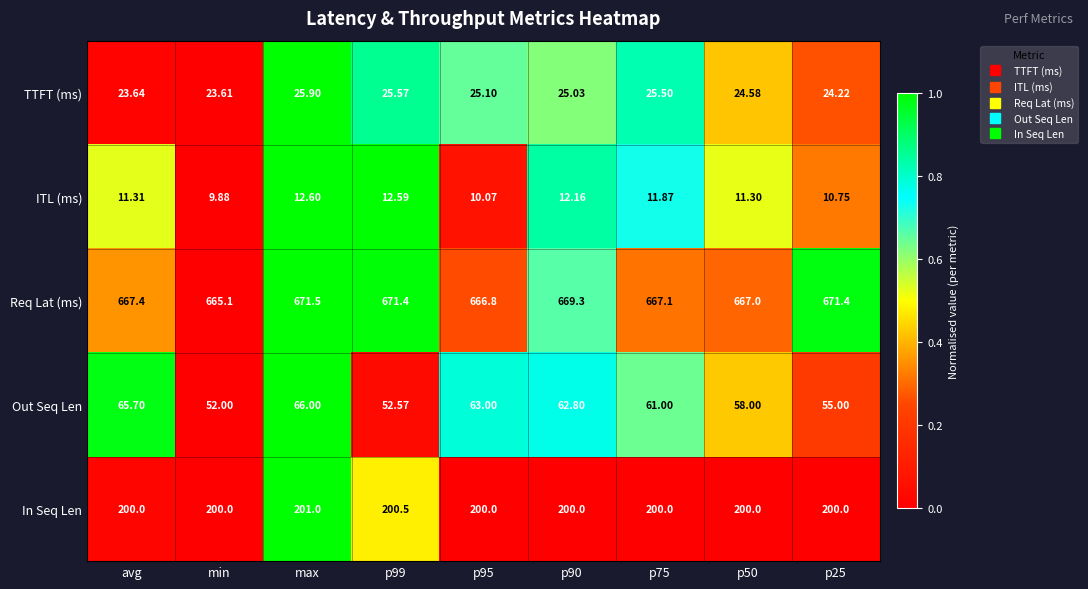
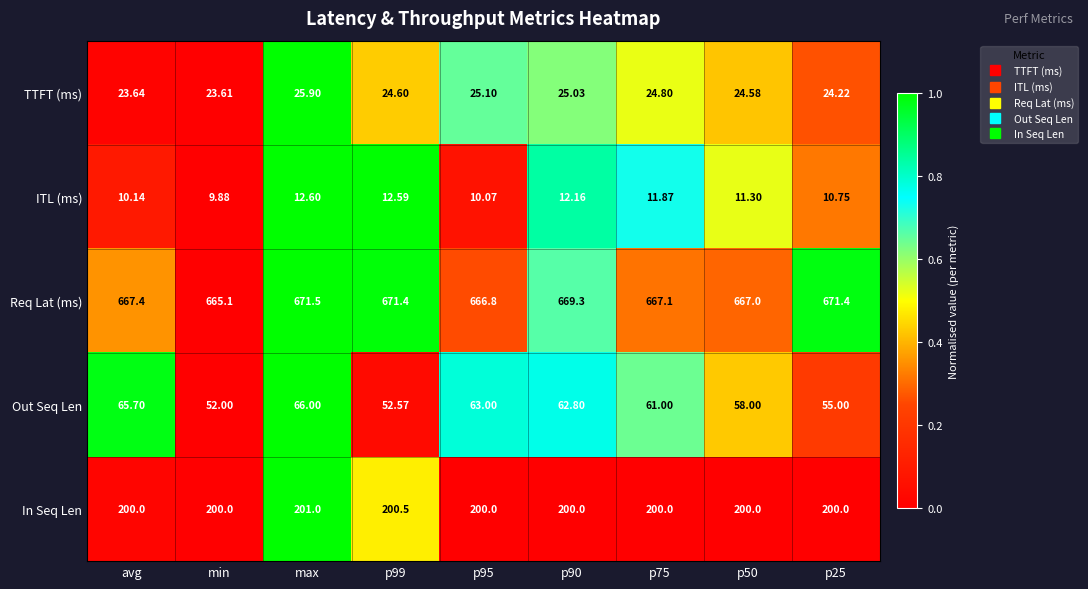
  {
    "TTFT (ms)": {
      "avg": 23.64,
      "min": 23.61,
      "max": 25.90,
-     "p99": 25.57,
+     "p99": 24.60,
      "p95": 25.10,
      "p90": 25.03,
-     "p75": 25.50,
+     "p75": 24.80,
      "p50": 24.58,
      "p25": 24.22
    },
    "ITL (ms)": {
-     "avg": 11.31,
+     "avg": 10.14,
      "min": 9.88,
      "max": 12.60,
      "p99": 12.59,
      "p95": 10.07,
      "p90": 12.16,
      "p75": 11.87,
      "p50": 11.30,
      "p25": 10.75
    },
    "Req Lat (ms)": {
      "avg": 667.4,
      "min": 665.1,
      "max": 671.5,
      "p99": 671.4,
      "p95": 666.8,
      "p90": 669.3,
      "p75": 667.1,
      "p50": 667.0,
      "p25": 671.4
    },
    "Out Seq Len": {
      "avg": 65.70,
      "min": 52.00,
      "max": 66.00,
      "p99": 52.57,
      "p95": 63.00,
      "p90": 62.80,
      "p75": 61.00,
      "p50": 58.00,
      "p25": 55.00
    },
    "In Seq Len": {
      "avg": 200.0,
      "min": 200.0,
      "max": 201.0,
      "p99": 200.5,
      "p95": 200.0,
      "p90": 200.0,
      "p75": 200.0,
      "p50": 200.0,
      "p25": 200.0
    }
  }
